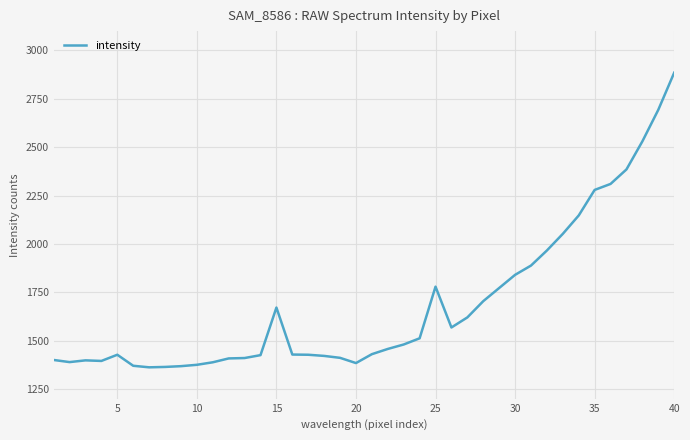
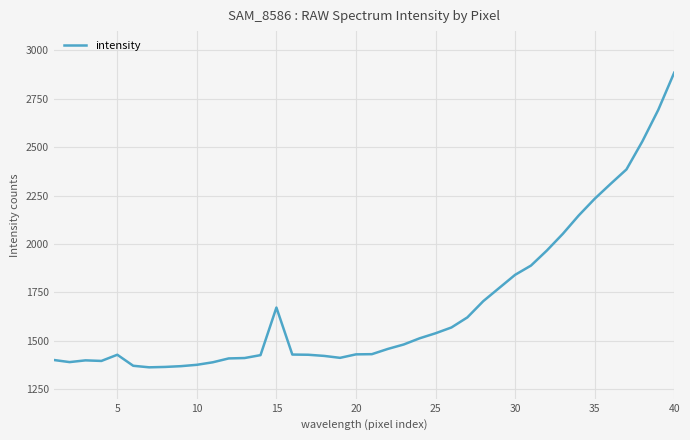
  {
    "5": 1430,
    "10": 1380,
    "15": 1670,
-   "20": 1380,
-   "25": 1780,
+   "20": 1430,
+   "25": 1540,
    "30": 1840,
-   "35": 2280,
+   "35": 2230,
    "40": 2890
  }
